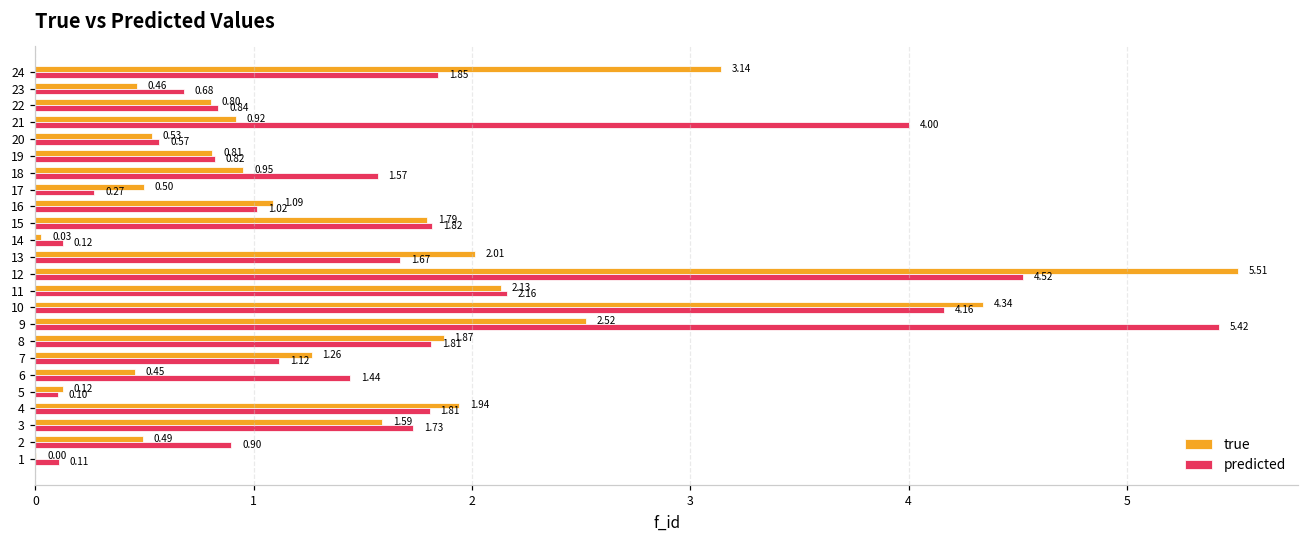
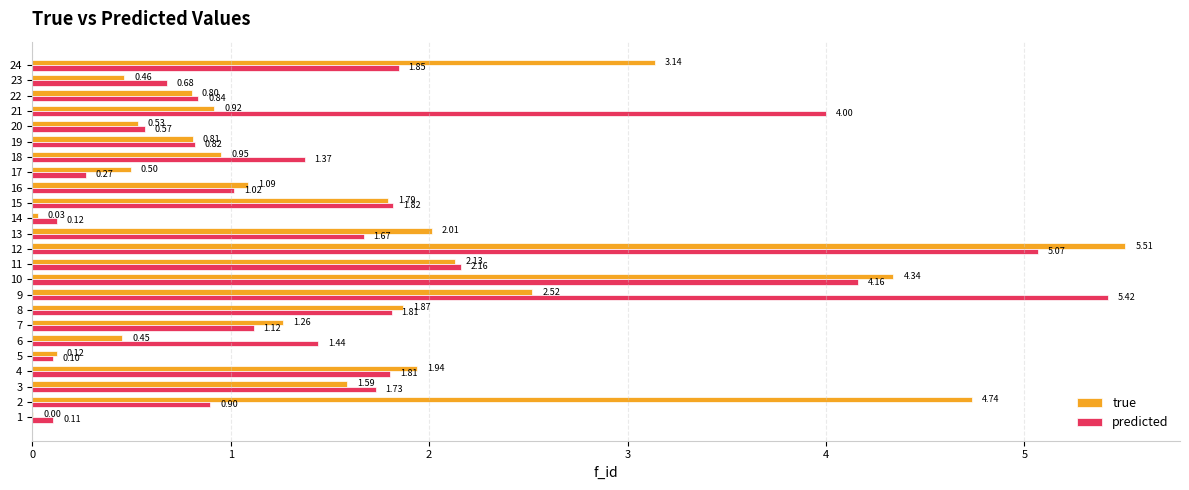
  {
    "true": {
      "24": 3.14,
      "23": 0.46,
      "21": 0.92,
      "18": 0.95,
      "17": 0.50,
      "16": 1.09,
      "14": 0.03,
      "13": 2.01,
      "12": 5.51,
      "10": 4.34,
      "9": 2.52,
      "8": 1.87,
      "7": 1.26,
      "6": 0.45,
      "4": 1.94,
      "3": 1.59,
-     "2": 0.49,
+     "2": 4.74,
      "1": 0.00
    },
    "predicted": {
      "24": 1.85,
      "23": 0.68,
      "21": 4.00,
-     "18": 1.57,
+     "18": 1.37,
      "17": 0.27,
      "16": 1.02,
      "14": 0.12,
      "13": 1.67,
-     "12": 4.52,
+     "12": 5.07,
      "10": 4.16,
      "9": 5.42,
      "8": 1.81,
      "7": 1.12,
      "6": 1.44,
      "4": 1.81,
      "3": 1.73,
      "2": 0.90,
      "1": 0.11
    }
  }
